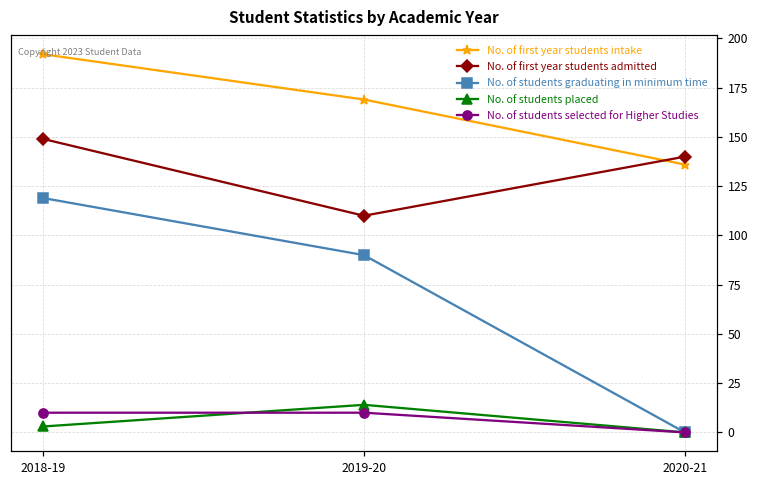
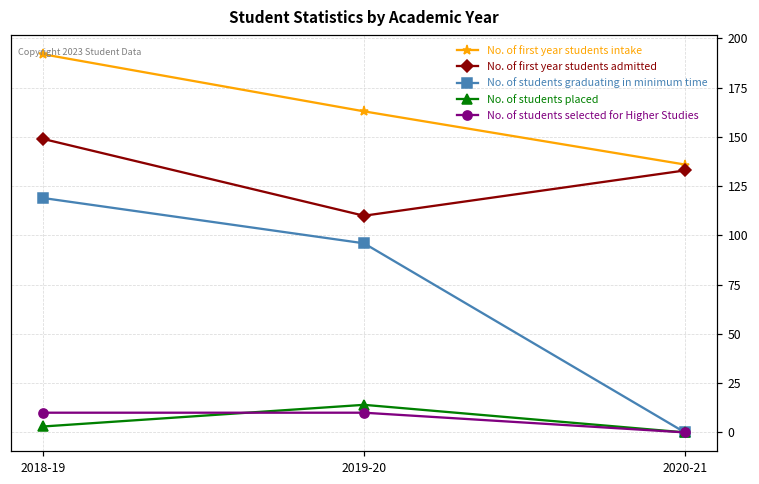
  {
    "No. of first year students intake": {
-     "2019-20": 169,
+     "2019-20": 163,
      "2020-21": 136
    },
    "No. of first year students admitted": {
      "2018-19": 149,
      "2019-20": 110,
-     "2020-21": 140
+     "2020-21": 133
    },
    "No. of students graduating in minimum time": {
      "2018-19": 119,
-     "2019-20": 90
+     "2019-20": 96
    },
    "No. of students placed": {
      "2018-19": 3,
      "2019-20": 14
    },
    "No. of students selected for Higher Studies": {
      "2018-19": 10,
      "2019-20": 10
    }
  }
